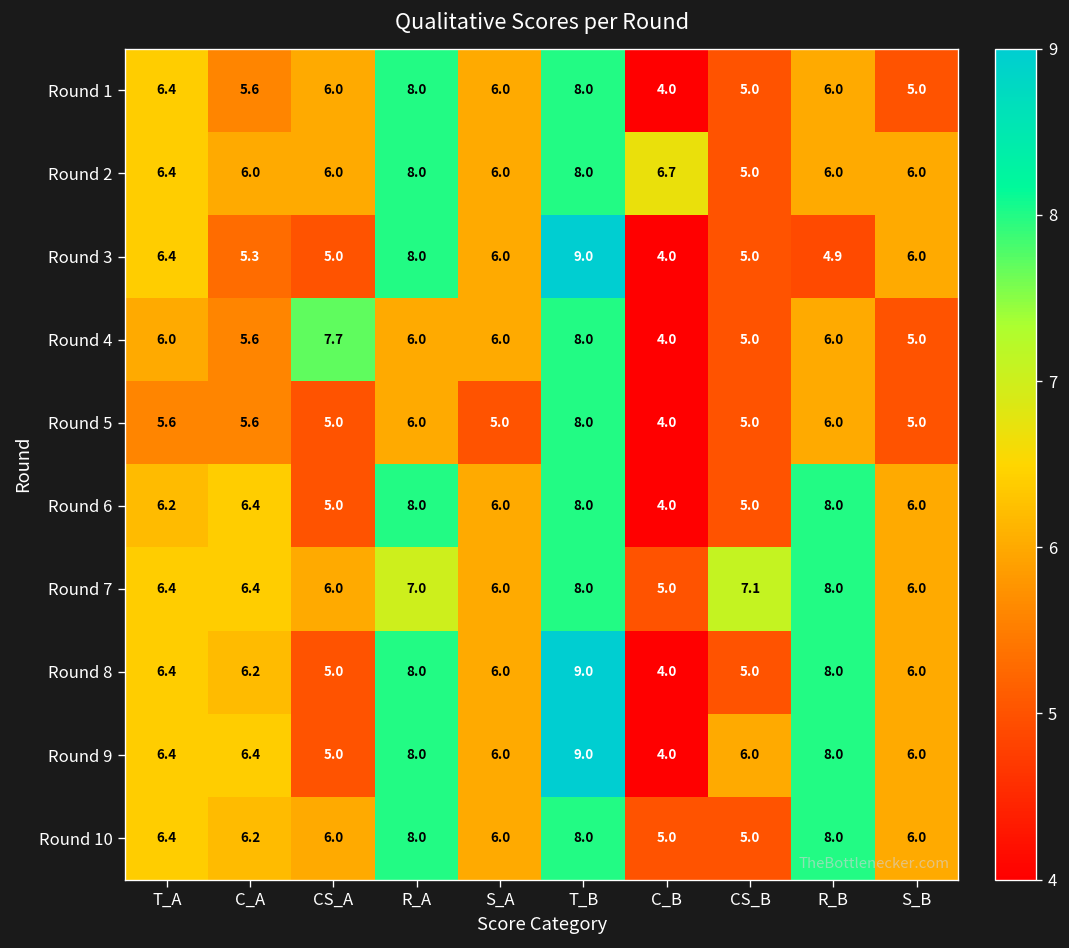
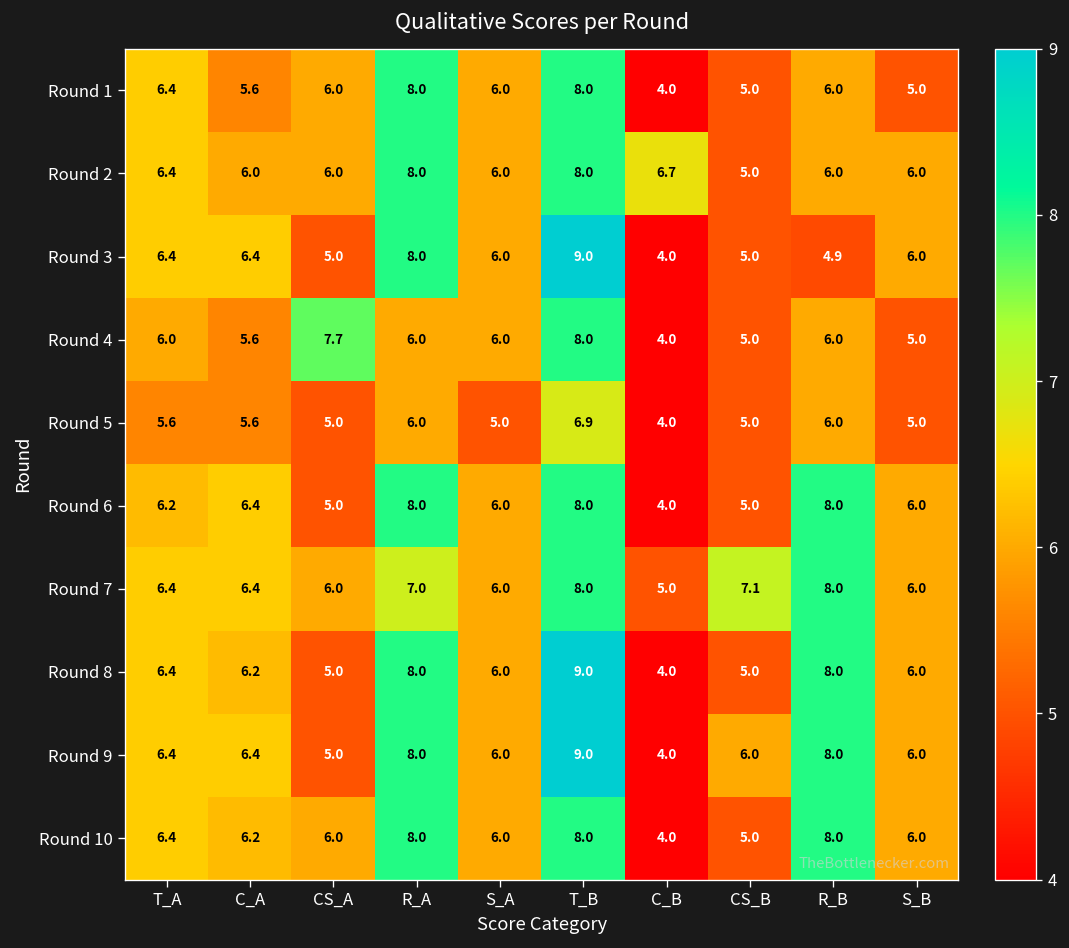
  {
    "Round 1": {
      "T_A": 6.4,
      "C_A": 5.6,
      "CS_A": 6.0,
      "R_A": 8.0,
      "S_A": 6.0,
      "T_B": 8.0,
      "C_B": 4.0,
      "CS_B": 5.0,
      "R_B": 6.0,
      "S_B": 5.0
    },
    "Round 2": {
      "T_A": 6.4,
      "C_A": 6.0,
      "CS_A": 6.0,
      "R_A": 8.0,
      "S_A": 6.0,
      "T_B": 8.0,
      "C_B": 6.7,
      "CS_B": 5.0,
      "R_B": 6.0,
      "S_B": 6.0
    },
    "Round 3": {
      "T_A": 6.4,
-     "C_A": 5.3,
+     "C_A": 6.4,
      "CS_A": 5.0,
      "R_A": 8.0,
      "S_A": 6.0,
      "T_B": 9.0,
      "C_B": 4.0,
      "CS_B": 5.0,
      "R_B": 4.9,
      "S_B": 6.0
    },
    "Round 4": {
      "T_A": 6.0,
      "C_A": 5.6,
      "CS_A": 7.7,
      "R_A": 6.0,
      "S_A": 6.0,
      "T_B": 8.0,
      "C_B": 4.0,
      "CS_B": 5.0,
      "R_B": 6.0,
      "S_B": 5.0
    },
    "Round 5": {
      "T_A": 5.6,
      "C_A": 5.6,
      "CS_A": 5.0,
      "R_A": 6.0,
      "S_A": 5.0,
-     "T_B": 8.0,
+     "T_B": 6.9,
      "C_B": 4.0,
      "CS_B": 5.0,
      "R_B": 6.0,
      "S_B": 5.0
    },
    "Round 6": {
      "T_A": 6.2,
      "C_A": 6.4,
      "CS_A": 5.0,
      "R_A": 8.0,
      "S_A": 6.0,
      "T_B": 8.0,
      "C_B": 4.0,
      "CS_B": 5.0,
      "R_B": 8.0,
      "S_B": 6.0
    },
    "Round 7": {
      "T_A": 6.4,
      "C_A": 6.4,
      "CS_A": 6.0,
      "R_A": 7.0,
      "S_A": 6.0,
      "T_B": 8.0,
      "C_B": 5.0,
      "CS_B": 7.1,
      "R_B": 8.0,
      "S_B": 6.0
    },
    "Round 8": {
      "T_A": 6.4,
      "C_A": 6.2,
      "CS_A": 5.0,
      "R_A": 8.0,
      "S_A": 6.0,
      "T_B": 9.0,
      "C_B": 4.0,
      "CS_B": 5.0,
      "R_B": 8.0,
      "S_B": 6.0
    },
    "Round 9": {
      "T_A": 6.4,
      "C_A": 6.4,
      "CS_A": 5.0,
      "R_A": 8.0,
      "S_A": 6.0,
      "T_B": 9.0,
      "C_B": 4.0,
      "CS_B": 6.0,
      "R_B": 8.0,
      "S_B": 6.0
    },
    "Round 10": {
      "T_A": 6.4,
      "C_A": 6.2,
      "CS_A": 6.0,
      "R_A": 8.0,
      "S_A": 6.0,
      "T_B": 8.0,
-     "C_B": 5.0,
+     "C_B": 4.0,
      "CS_B": 5.0,
      "S_B": 6.0
    }
  }
